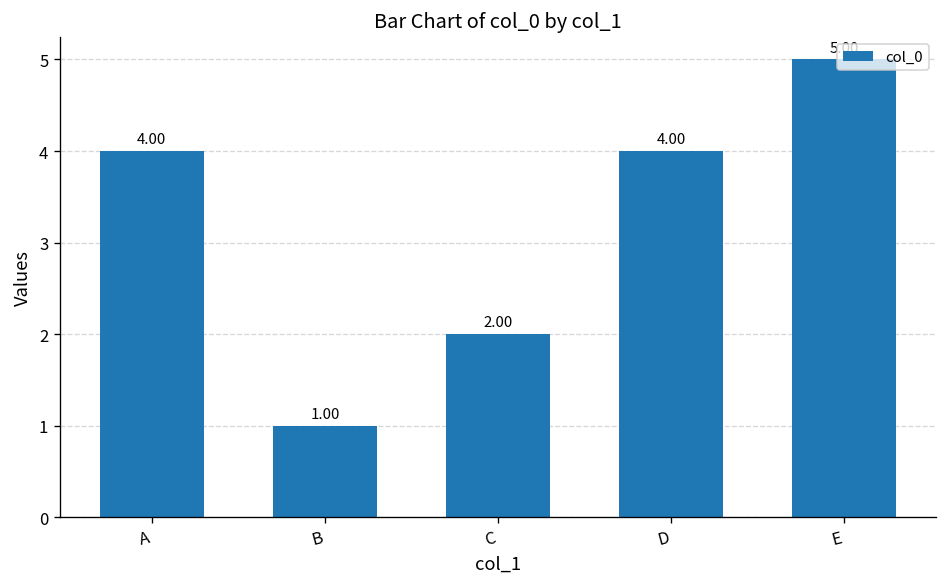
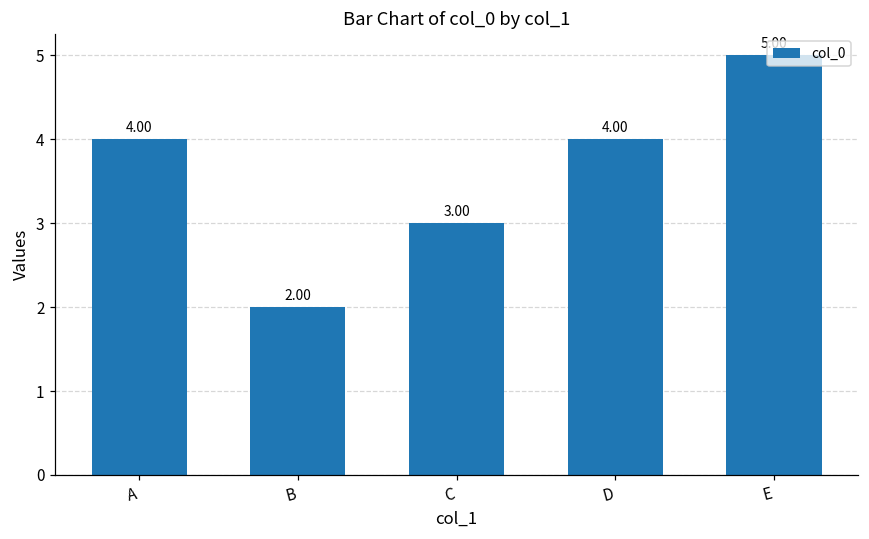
  {
    "A": 4.00,
-   "B": 1.00,
-   "C": 2.00,
+   "B": 2.00,
+   "C": 3.00,
    "D": 4.00
  }
